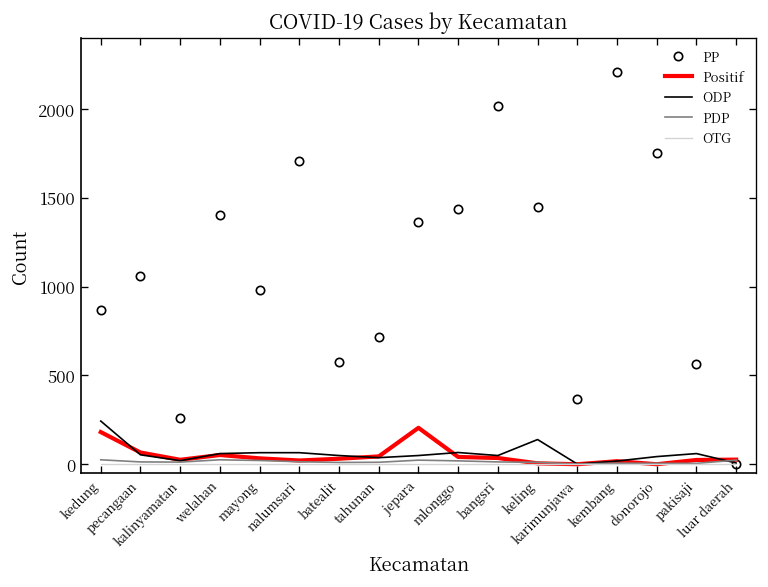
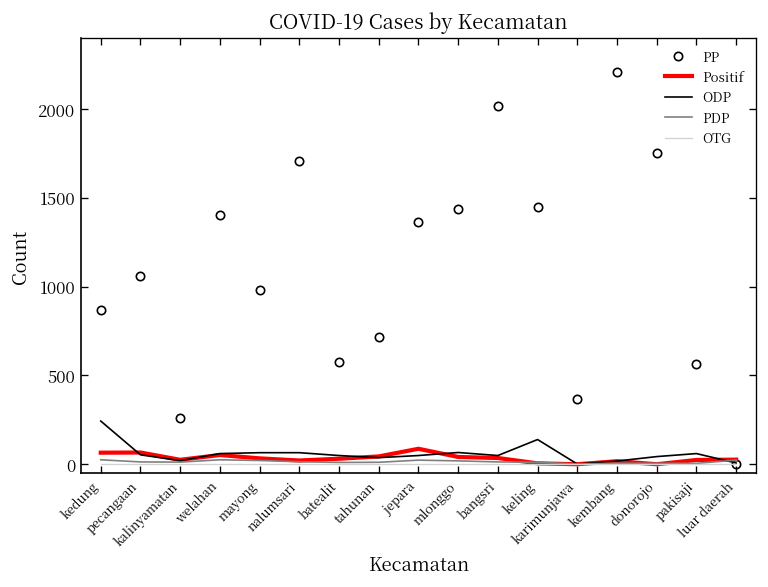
  {
    "Positif": {
-     "kedung": 180,
+     "kedung": 70,
      "batealit": 30,
-     "jepara": 210,
+     "jepara": 90,
      "mlonggo": 40,
      "pakisaji": 20
    },
    "PDP": {
      "kedung": 30,
      "welahan": 30,
      "jepara": 20,
      "mlonggo": 20
    },
    "OTG": {
      "kedung": 0,
      "welahan": 0,
      "mayong": 0,
      "jepara": 0,
      "mlonggo": 0
    }
  }
